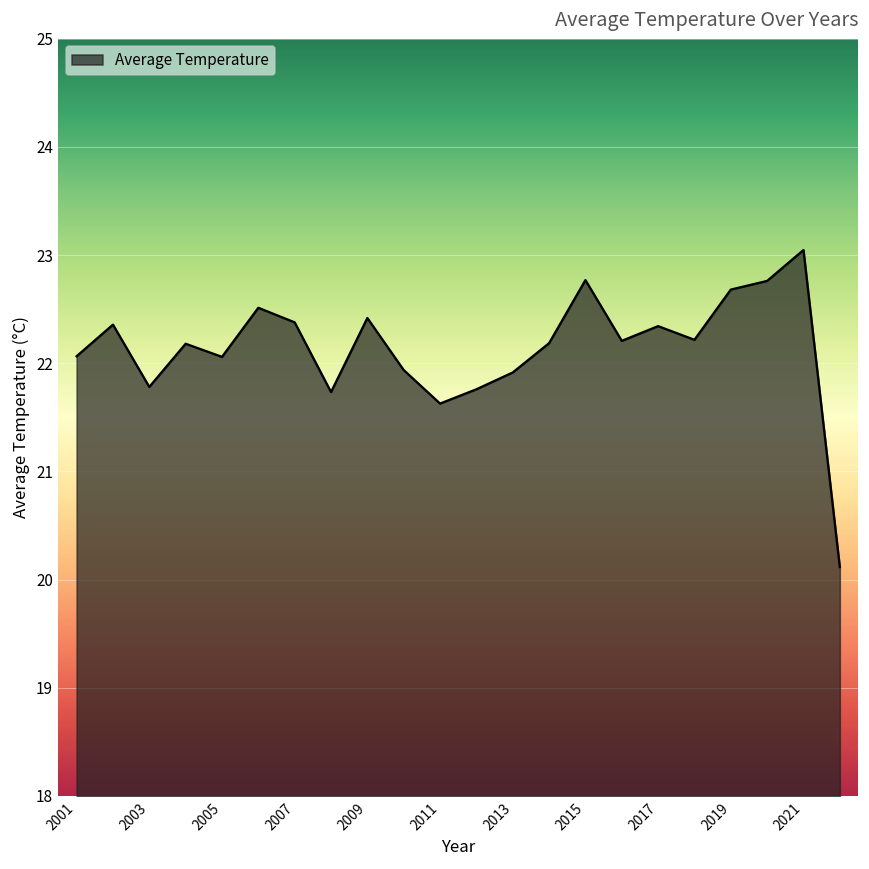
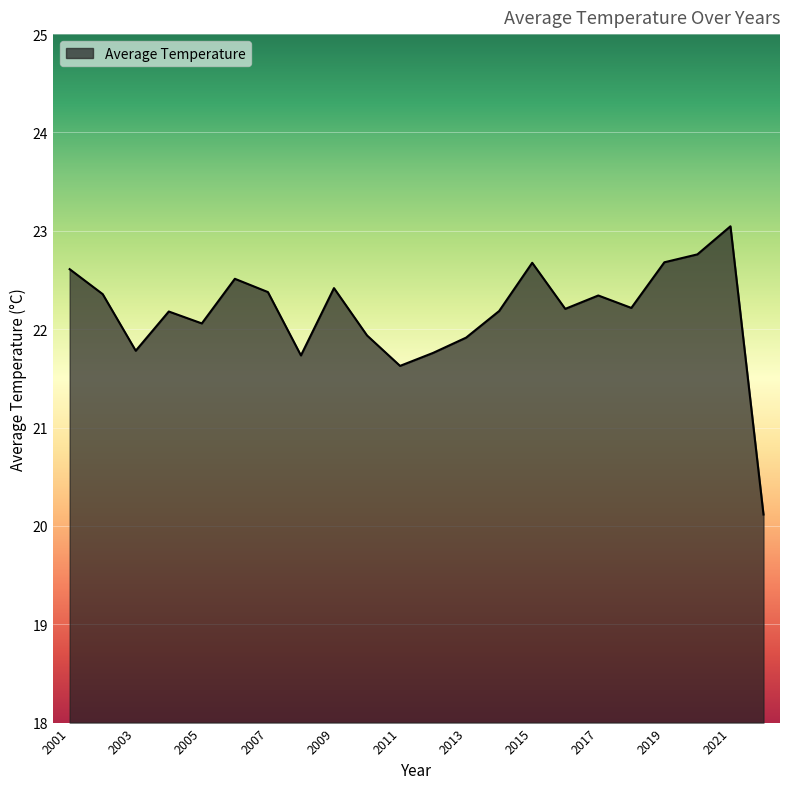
  {
-   "2001": 22.1,
+   "2001": 22.6,
    "2003": 21.8,
    "2005": 22.1,
    "2007": 22.4,
    "2009": 22.4,
    "2011": 21.6,
    "2013": 21.9,
-   "2015": 22.8,
+   "2015": 22.7,
    "2017": 22.3,
    "2019": 22.7,
    "2021": 23.0
  }
